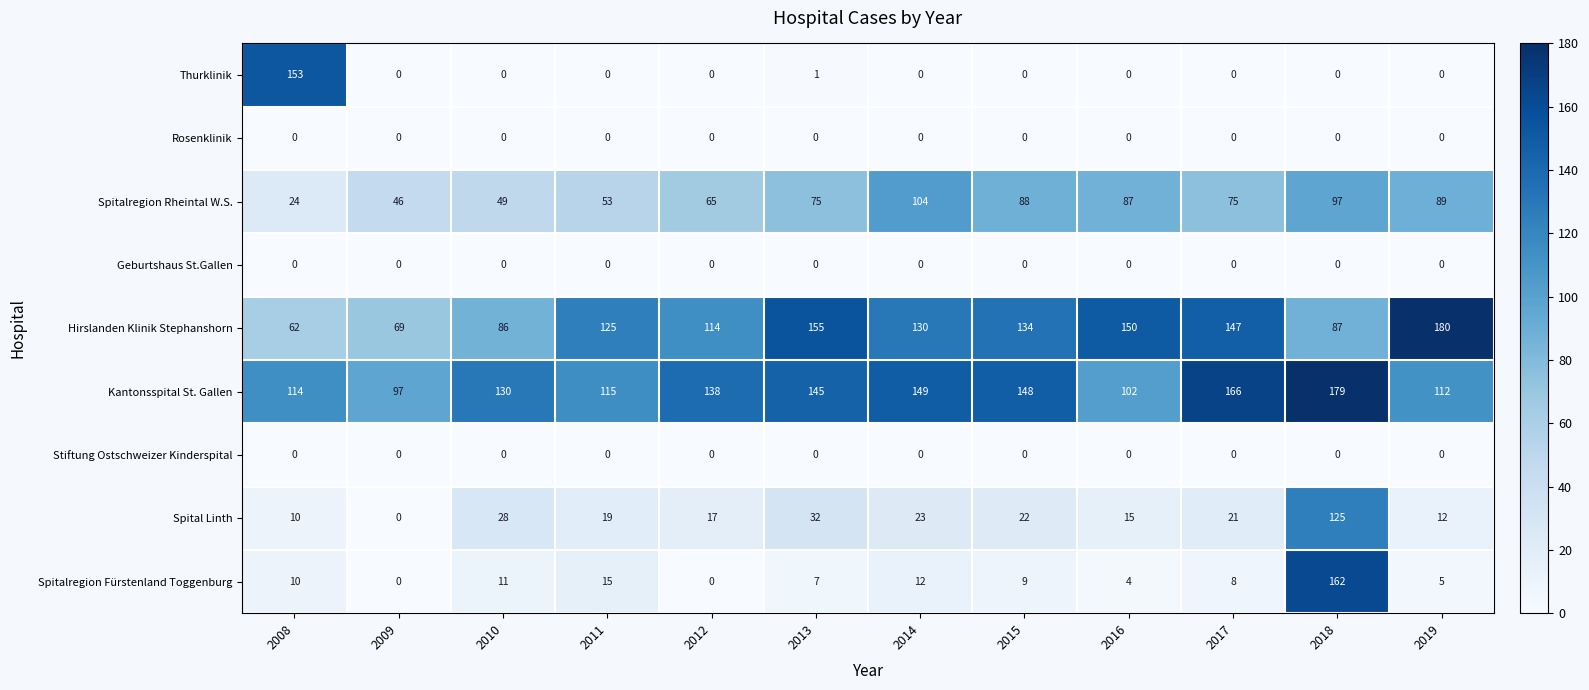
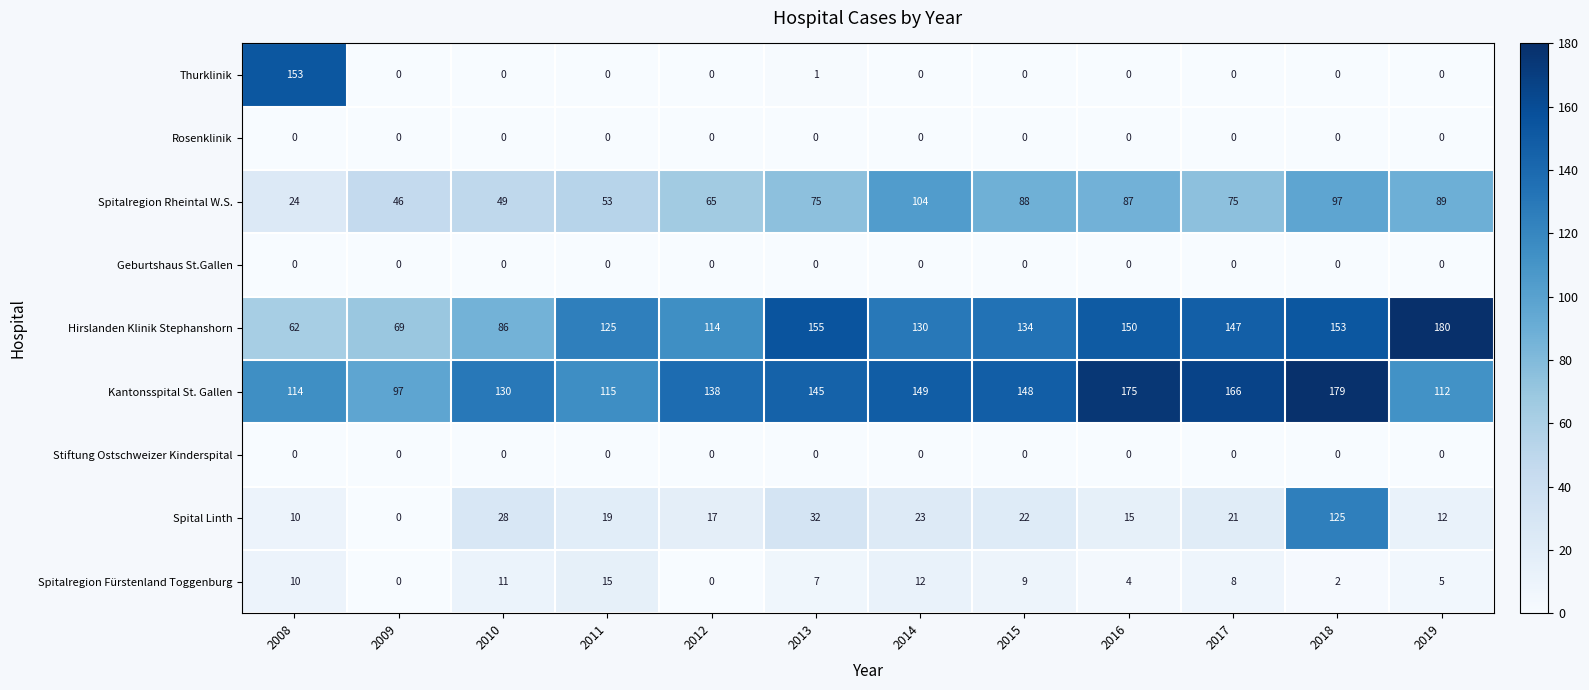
  {
    "Thurklinik": {
      "2008": 153,
      "2009": 0,
      "2010": 0,
      "2011": 0,
      "2012": 0,
      "2013": 1,
      "2014": 0,
      "2015": 0,
      "2016": 0,
      "2017": 0,
      "2018": 0,
      "2019": 0
    },
    "Rosenklinik": {
      "2008": 0,
      "2009": 0,
      "2010": 0,
      "2011": 0,
      "2012": 0,
      "2013": 0,
      "2014": 0,
      "2015": 0,
      "2016": 0,
      "2017": 0,
      "2018": 0,
      "2019": 0
    },
    "Spitalregion Rheintal W.S.": {
      "2008": 24,
      "2009": 46,
      "2010": 49,
      "2011": 53,
      "2012": 65,
      "2013": 75,
      "2014": 104,
      "2015": 88,
      "2016": 87,
      "2017": 75,
      "2018": 97,
      "2019": 89
    },
    "Geburtshaus St.Gallen": {
      "2008": 0,
      "2009": 0,
      "2010": 0,
      "2011": 0,
      "2012": 0,
      "2013": 0,
      "2014": 0,
      "2015": 0,
      "2016": 0,
      "2017": 0,
      "2018": 0,
      "2019": 0
    },
    "Hirslanden Klinik Stephanshorn": {
      "2008": 62,
      "2009": 69,
      "2010": 86,
      "2011": 125,
      "2012": 114,
      "2013": 155,
      "2014": 130,
      "2015": 134,
      "2016": 150,
      "2017": 147,
-     "2018": 87,
+     "2018": 153,
      "2019": 180
    },
    "Kantonsspital St. Gallen": {
      "2008": 114,
      "2009": 97,
      "2010": 130,
      "2011": 115,
      "2012": 138,
      "2013": 145,
      "2014": 149,
      "2015": 148,
-     "2016": 102,
+     "2016": 175,
      "2017": 166,
      "2018": 179,
      "2019": 112
    },
    "Stiftung Ostschweizer Kinderspital": {
      "2008": 0,
      "2009": 0,
      "2010": 0,
      "2011": 0,
      "2012": 0,
      "2013": 0,
      "2014": 0,
      "2015": 0,
      "2016": 0,
      "2017": 0,
      "2018": 0,
      "2019": 0
    },
    "Spital Linth": {
      "2008": 10,
      "2009": 0,
      "2010": 28,
      "2011": 19,
      "2012": 17,
      "2013": 32,
      "2014": 23,
      "2015": 22,
      "2016": 15,
      "2017": 21,
      "2018": 125,
      "2019": 12
    },
    "Spitalregion Fürstenland Toggenburg": {
      "2008": 10,
      "2009": 0,
      "2010": 11,
      "2011": 15,
      "2012": 0,
      "2013": 7,
      "2014": 12,
      "2015": 9,
      "2016": 4,
      "2017": 8,
-     "2018": 162,
+     "2018": 2,
      "2019": 5
    }
  }
